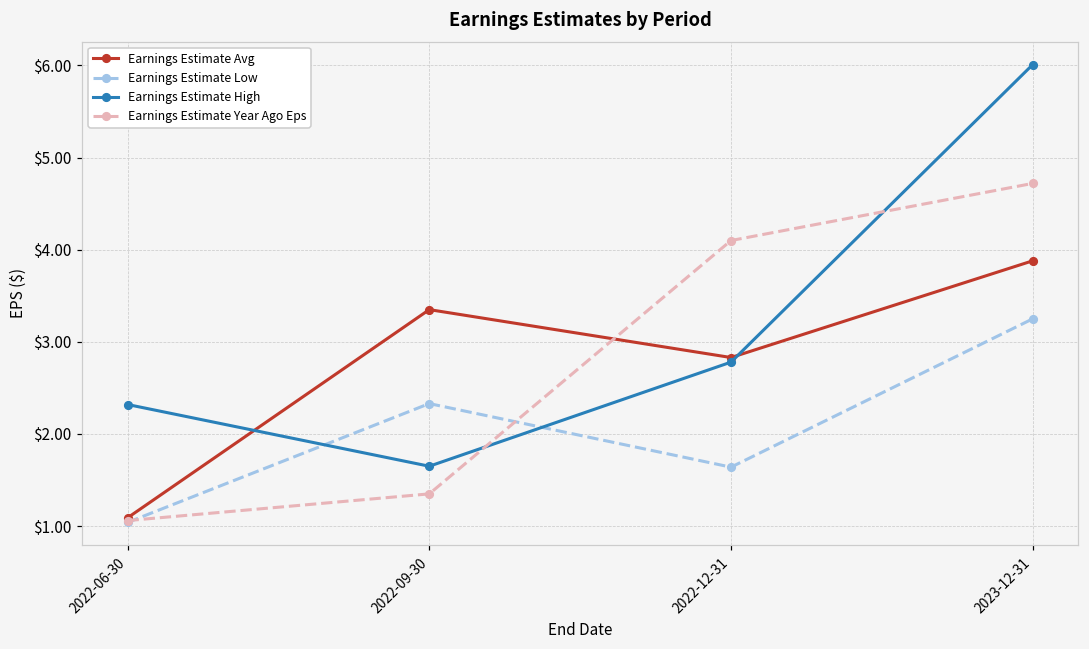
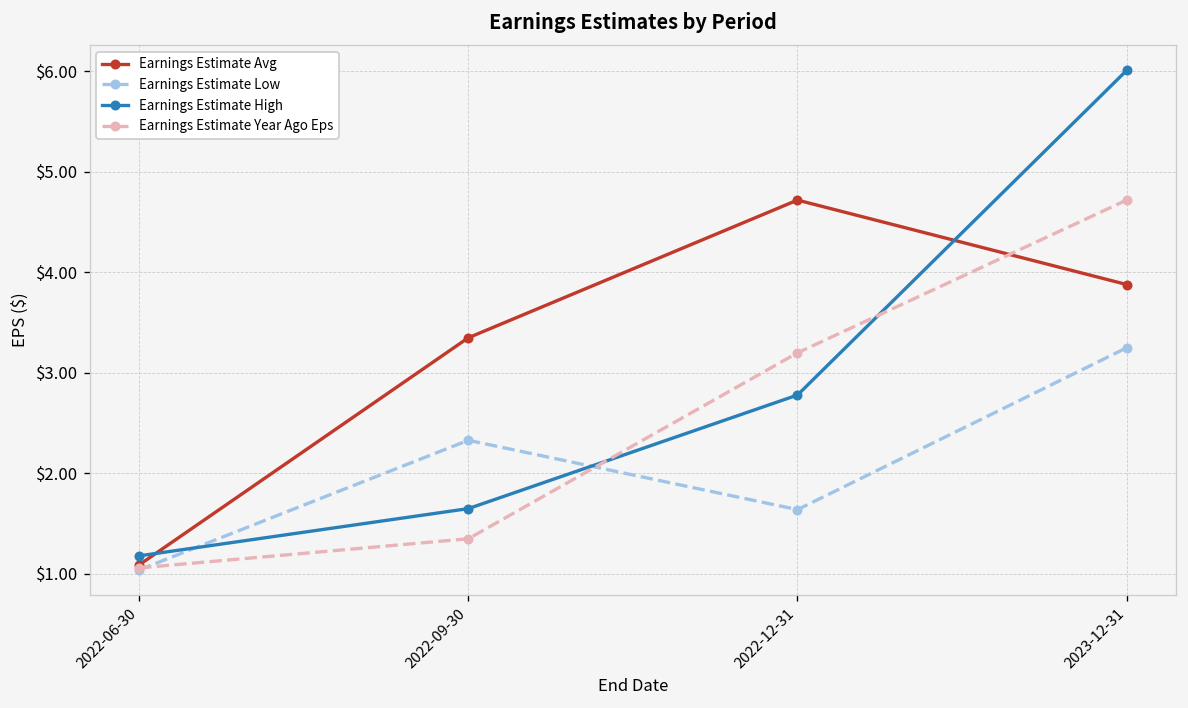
  {
    "Earnings Estimate Avg": {
      "2022-06-30": "$1.1",
      "2022-09-30": "$3.4",
-     "2022-12-31": "$2.8",
+     "2022-12-31": "$4.7",
      "2023-12-31": "$3.9"
    },
    "Earnings Estimate Low": {
      "2022-09-30": "$2.3",
      "2022-12-31": "$1.6",
      "2023-12-31": "$3.3"
    },
    "Earnings Estimate High": {
-     "2022-06-30": "$2.3",
+     "2022-06-30": "$1.2",
      "2022-09-30": "$1.7",
      "2022-12-31": "$2.8",
      "2023-12-31": "$6.0"
    },
    "Earnings Estimate Year Ago Eps": {
      "2022-09-30": "$1.4",
-     "2022-12-31": "$4.1",
+     "2022-12-31": "$3.2",
      "2023-12-31": "$4.7"
    }
  }
